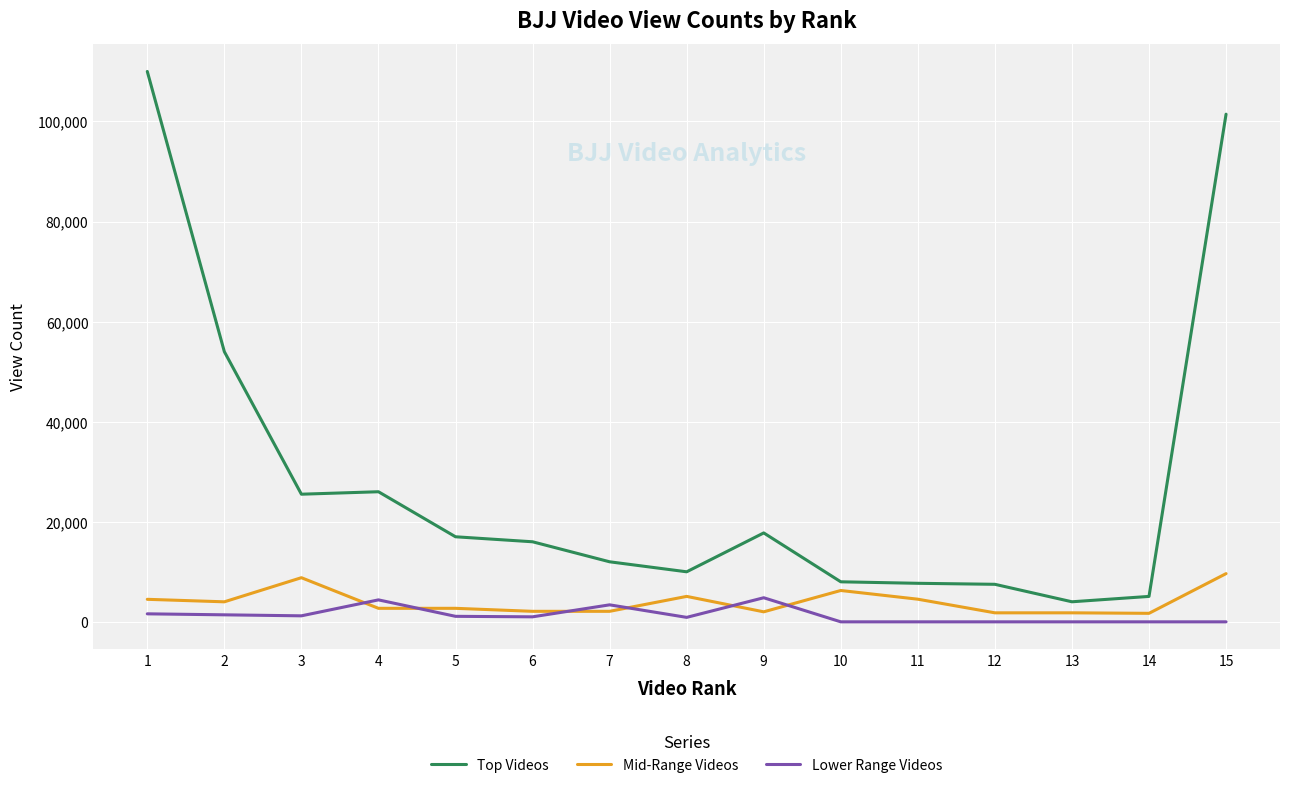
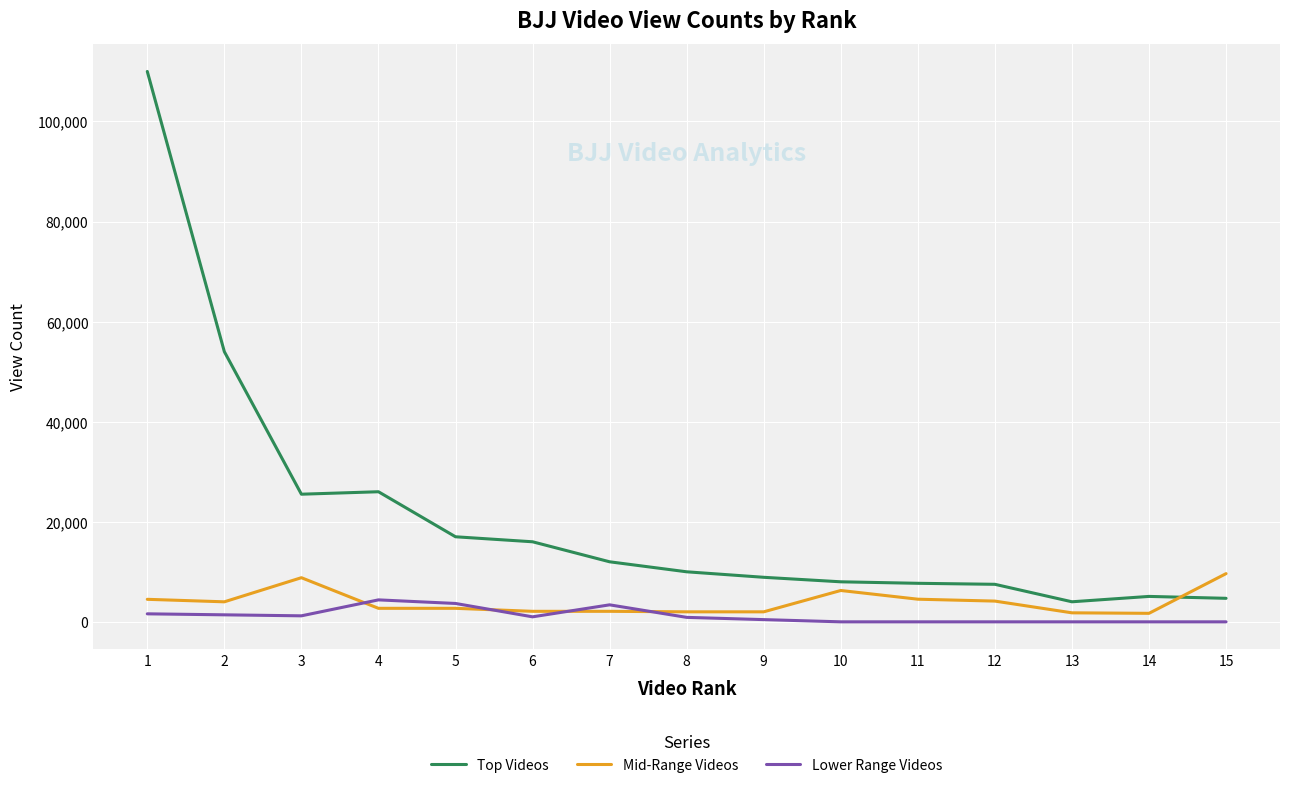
  {
    "Top Videos": {
      "1": "110,000",
      "2": "54,000",
      "3": "26,000",
      "4": "26,000",
      "5": "17,000",
      "6": "16,000",
      "7": "12,000",
      "8": "10,000",
-     "9": "18,000",
+     "9": "9,000",
      "10": "8,000",
      "11": "8,000",
      "12": "8,000",
      "13": "4,000",
      "14": "5,000",
-     "15": "101,000"
+     "15": "5,000"
    },
    "Mid-Range Videos": {
      "1": "5,000",
      "2": "4,000",
      "3": "9,000",
      "4": "3,000",
      "5": "3,000",
      "6": "2,000",
      "7": "2,000",
-     "8": "5,000",
+     "8": "2,000",
      "9": "2,000",
      "10": "6,000",
      "11": "5,000",
-     "12": "2,000",
+     "12": "4,000",
      "13": "2,000",
      "14": "2,000",
      "15": "10,000"
    },
    "Lower Range Videos": {
      "1": "2,000",
      "2": "1,000",
      "3": "1,000",
      "4": "4,000",
-     "5": "1,000",
+     "5": "4,000",
      "6": "1,000",
      "7": "3,000",
      "8": "1,000",
-     "9": "5,000",
+     "9": "0",
      "10": "0",
      "11": "0",
      "12": "0",
      "13": "0",
      "14": "0",
      "15": "0"
    }
  }
